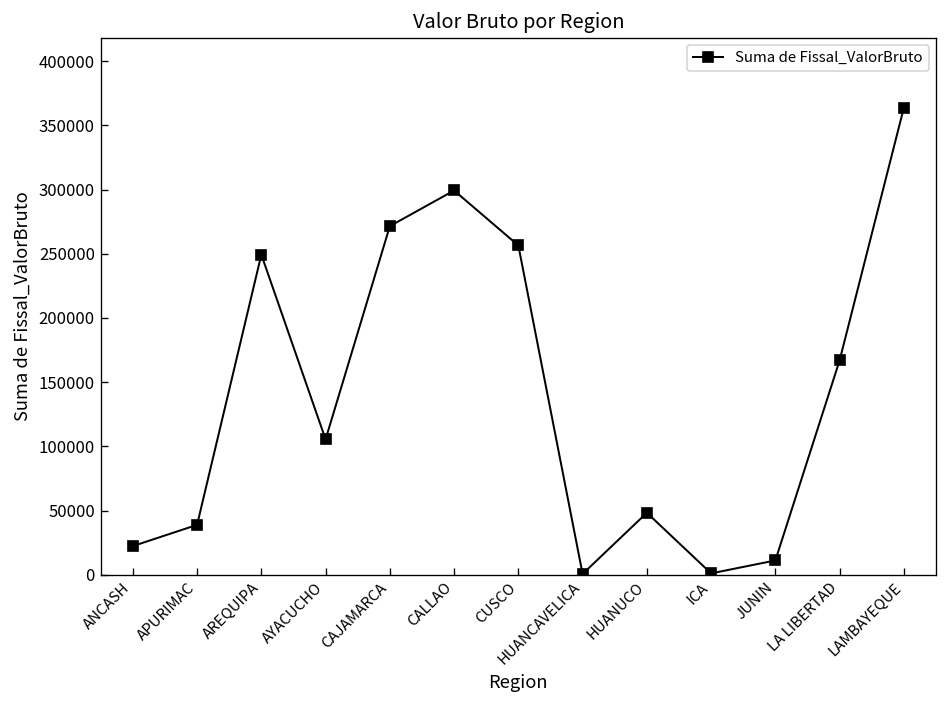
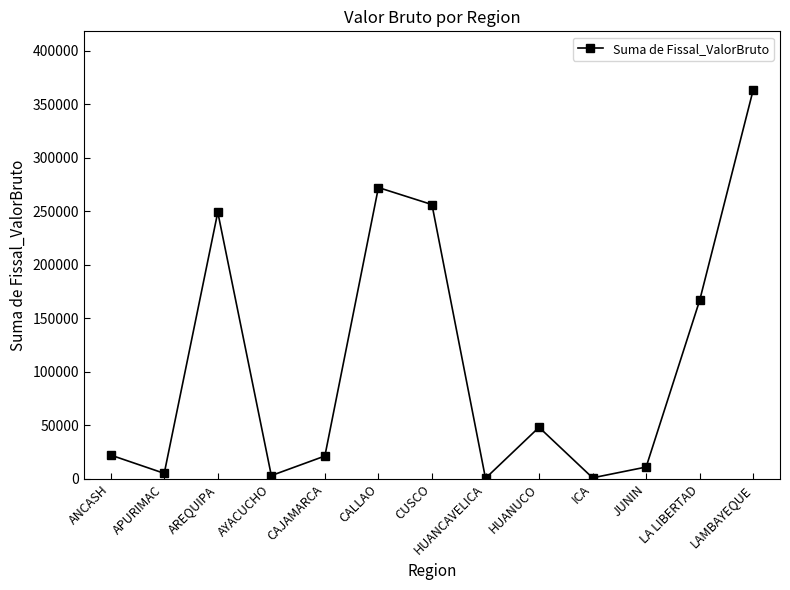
  {
    "ANCASH": 22000,
-   "APURIMAC": 39000,
+   "APURIMAC": 5000,
    "AREQUIPA": 249000,
-   "AYACUCHO": 105000,
-   "CAJAMARCA": 272000,
-   "CALLAO": 299000,
+   "AYACUCHO": 3000,
+   "CAJAMARCA": 21000,
+   "CALLAO": 272000,
    "CUSCO": 256000,
    "HUANCAVELICA": 1000,
    "HUANUCO": 48000,
    "ICA": 1000,
    "JUNIN": 11000,
    "LA LIBERTAD": 167000,
    "LAMBAYEQUE": 364000
  }
